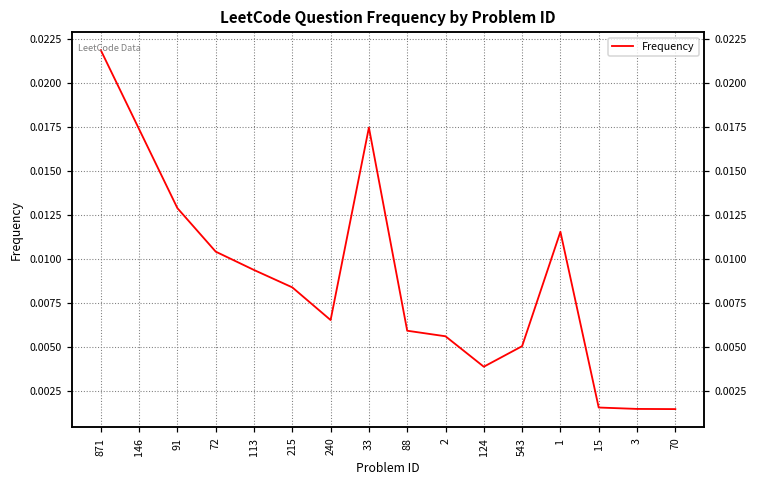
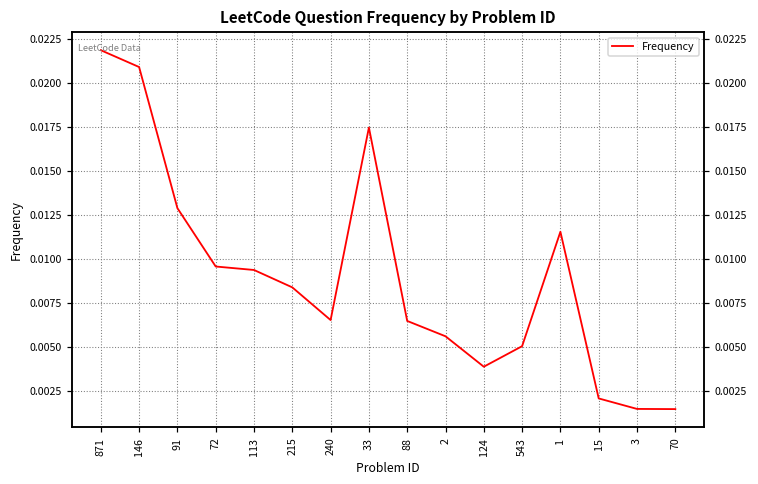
  {
    "871": 0.0219,
-   "146": 0.0174,
+   "146": 0.0209,
    "91": 0.0129,
-   "72": 0.0104,
+   "72": 0.0096,
    "113": 0.0094,
    "215": 0.0084,
    "240": 0.0065,
    "33": 0.0175,
-   "88": 0.0059,
+   "88": 0.0065,
    "2": 0.0056,
    "124": 0.0039,
    "543": 0.0050,
    "1": 0.0115,
-   "15": 0.0016,
+   "15": 0.0021,
    "3": 0.0015,
    "70": 0.0015
  }
